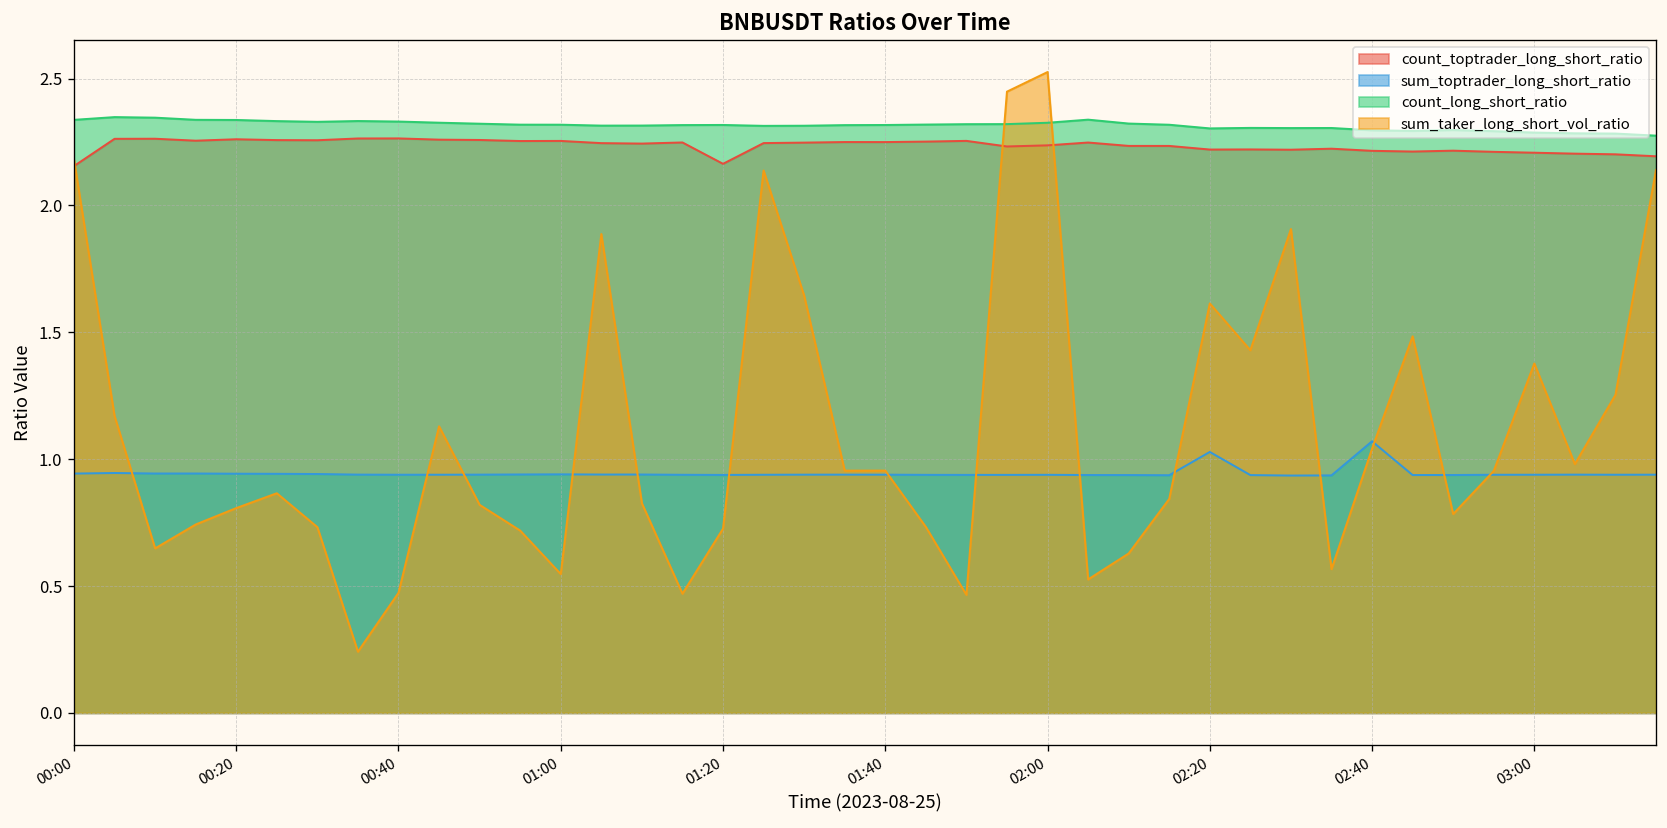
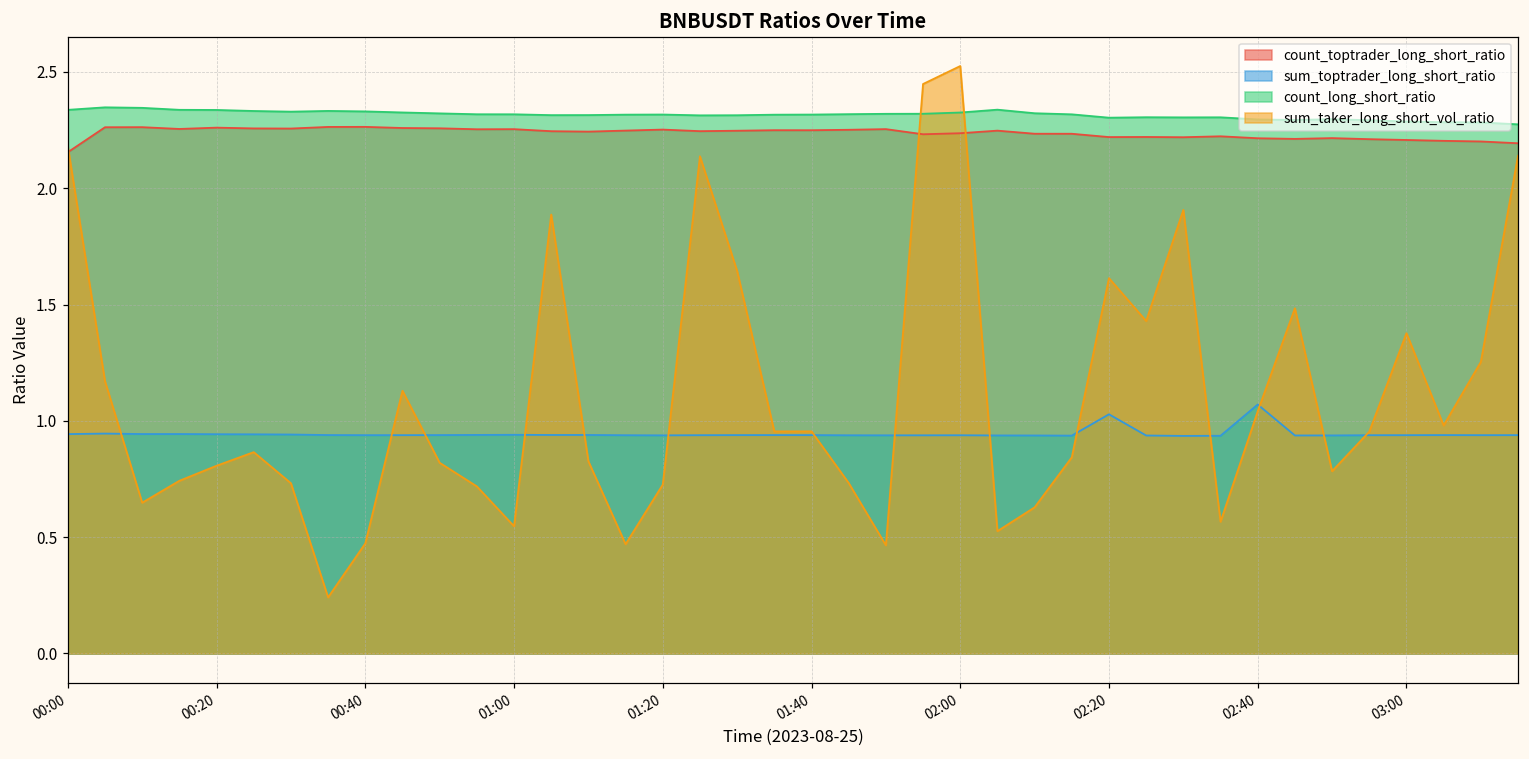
  {
    "count_toptrader_long_short_ratio": {
      "00:00": 2.16,
      "00:20": 2.26,
      "00:40": 2.26,
      "01:00": 2.25,
-     "01:20": 2.16,
+     "01:20": 2.25,
      "01:40": 2.25,
      "02:00": 2.24,
      "02:20": 2.22,
      "02:40": 2.22,
      "03:00": 2.21
    },
    "sum_toptrader_long_short_ratio": {
      "00:00": 0.94,
      "00:20": 0.94,
      "00:40": 0.94,
      "01:00": 0.94,
      "01:20": 0.94,
      "01:40": 0.94,
      "02:00": 0.94,
      "02:20": 1.03,
      "02:40": 1.07,
      "03:00": 0.94
    },
    "count_long_short_ratio": {
      "00:00": 2.34,
      "00:20": 2.34,
      "00:40": 2.33,
      "01:00": 2.32,
      "01:20": 2.32,
      "01:40": 2.32,
      "02:00": 2.33,
      "02:20": 2.30
    },
    "sum_taker_long_short_vol_ratio": {
      "00:00": 2.18,
      "00:20": 0.81,
      "00:40": 0.47,
      "01:00": 0.55,
      "01:20": 0.73,
      "01:40": 0.95,
      "02:00": 2.53,
      "02:20": 1.61,
      "02:40": 1.04,
      "03:00": 1.38
    }
  }
